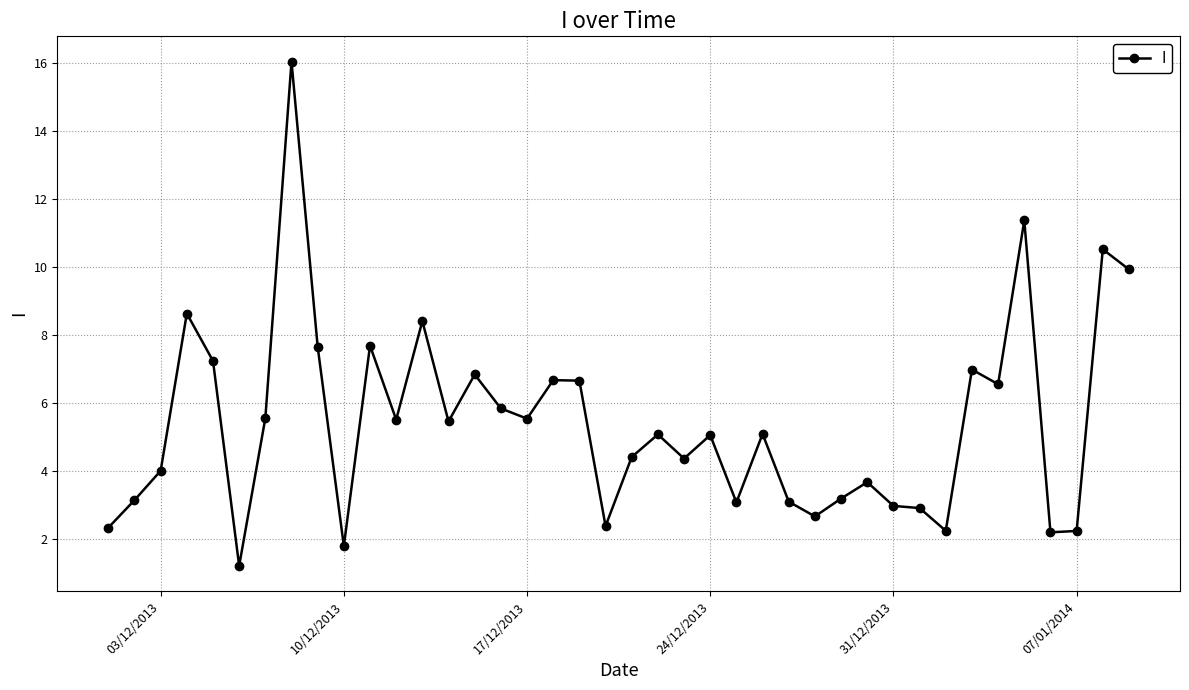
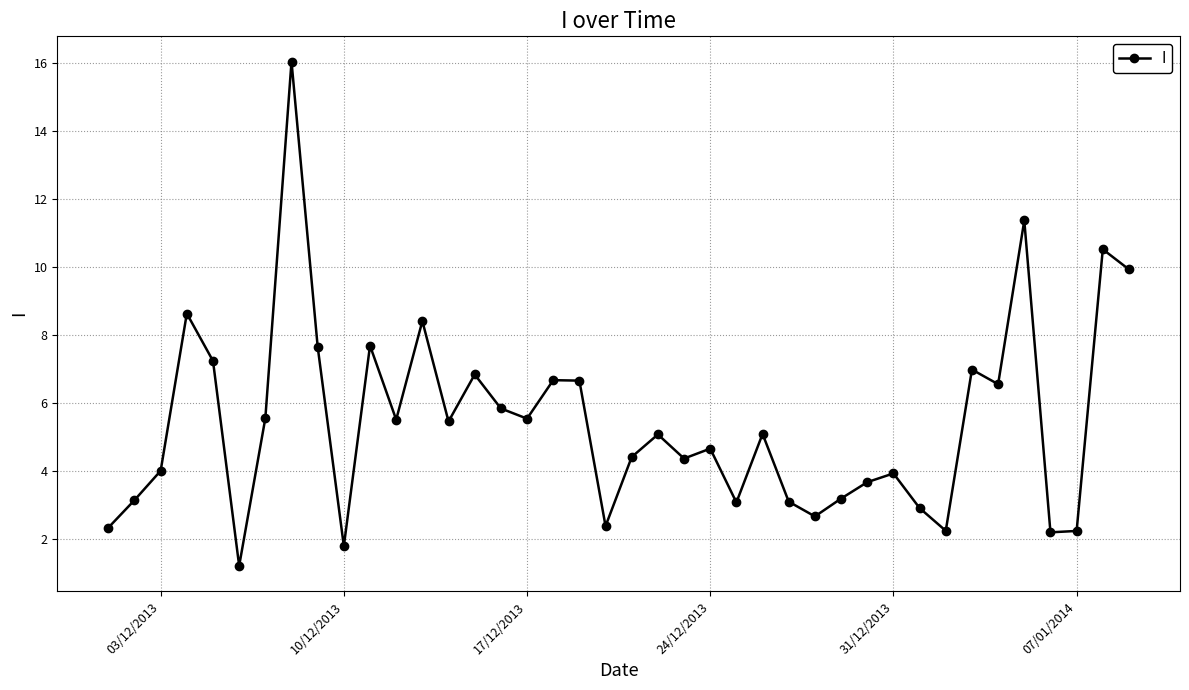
  {
    "03/12/2013": 4.0,
    "10/12/2013": 1.8,
    "17/12/2013": 5.5,
-   "24/12/2013": 5.1,
-   "31/12/2013": 3.0,
+   "24/12/2013": 4.7,
+   "31/12/2013": 3.9,
    "07/01/2014": 2.2
  }
